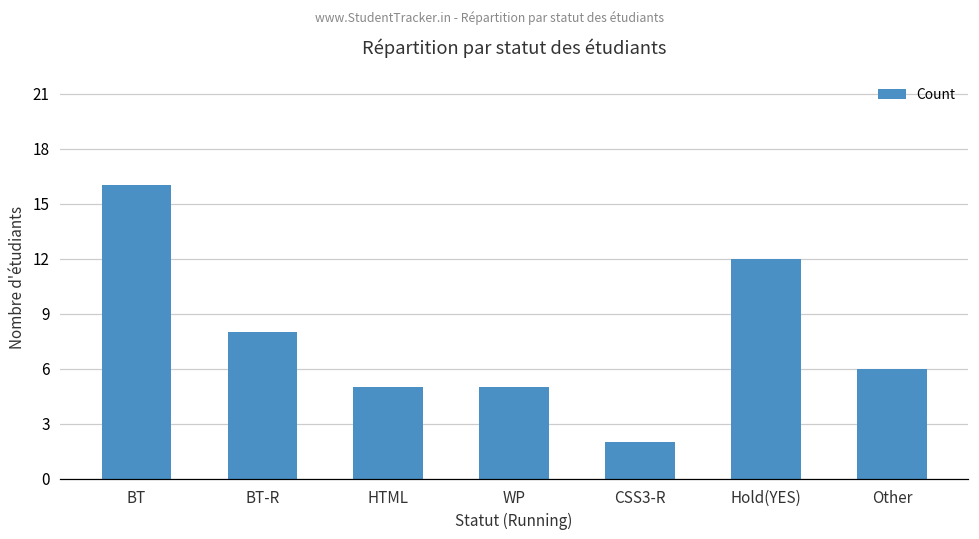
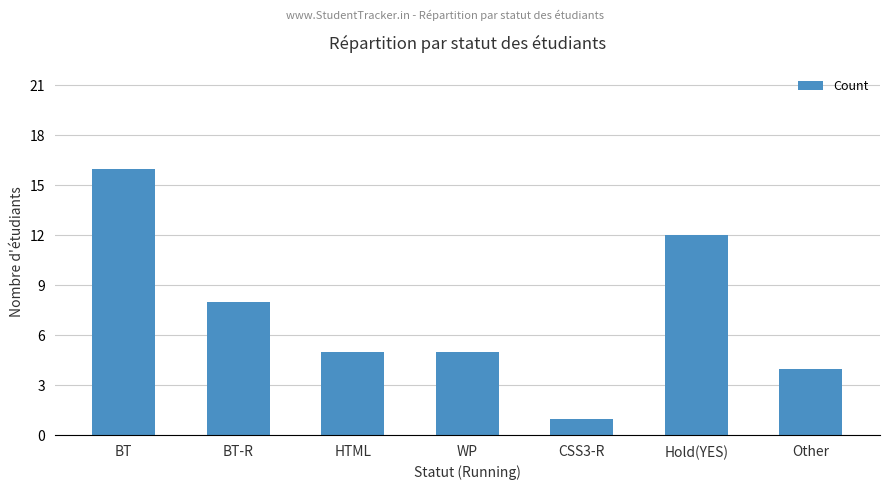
  {
    "BT": 16,
    "BT-R": 8,
    "HTML": 5,
    "WP": 5,
-   "CSS3-R": 2,
+   "CSS3-R": 1,
    "Hold(YES)": 12,
-   "Other": 6
+   "Other": 4
  }
